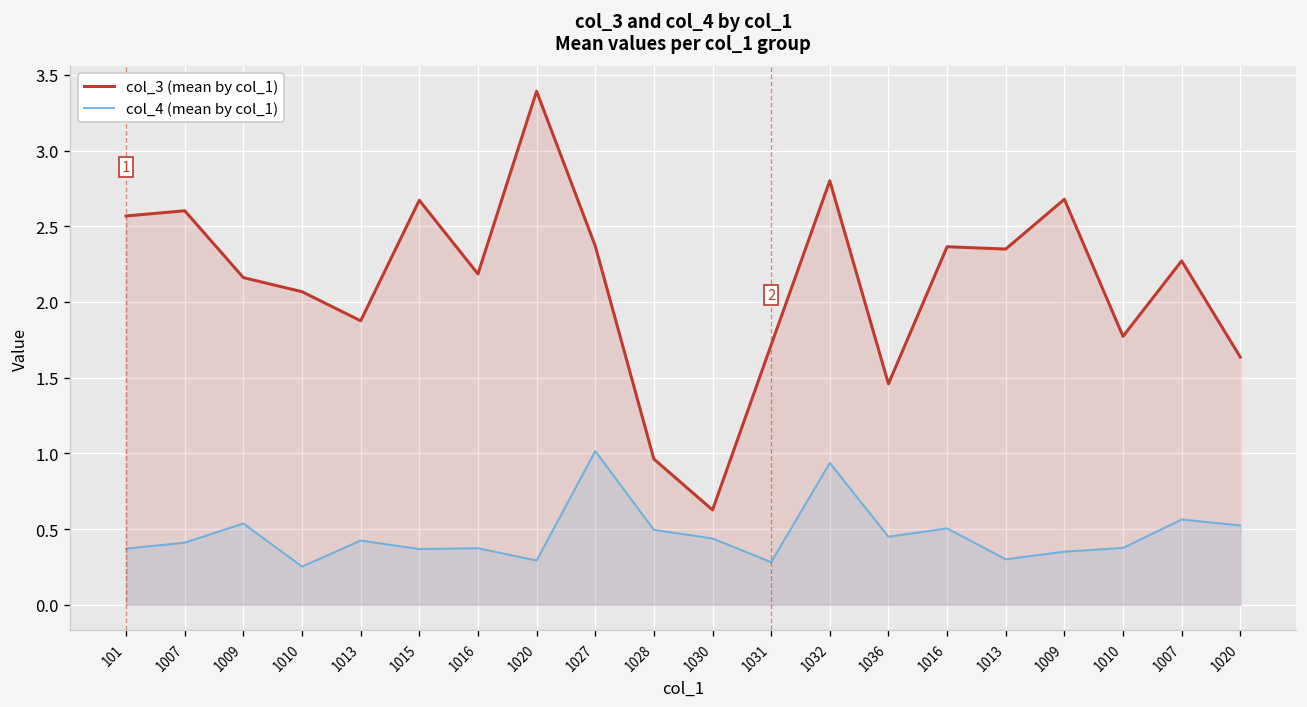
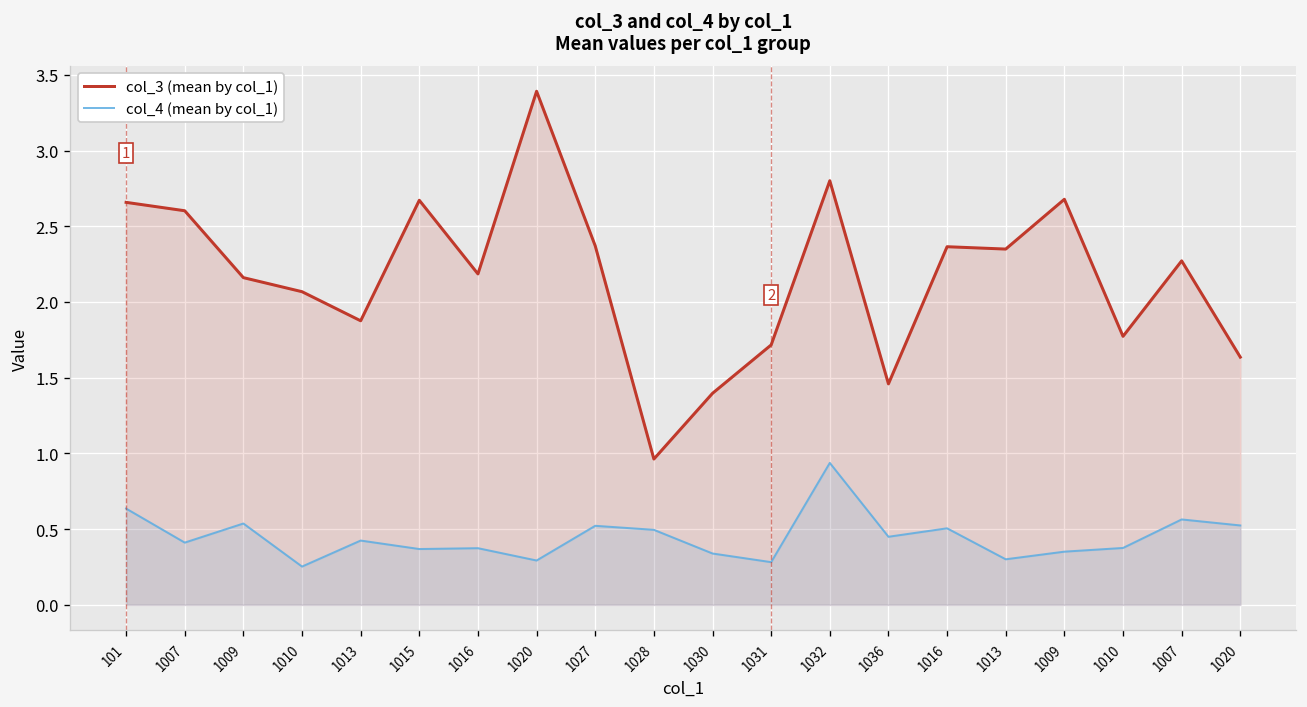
  {
    "col_3 (mean by col_1)": {
-     "101": 2.57,
+     "101": 2.66,
      "1015": 2.67,
      "1027": 2.37,
      "1028": 0.96,
-     "1030": 0.63,
+     "1030": 1.40,
      "1031": 1.72,
      "1032": 2.80,
      "1036": 1.46
    },
    "col_4 (mean by col_1)": {
-     "101": 0.37,
+     "101": 0.64,
      "1015": 0.37,
-     "1027": 1.02,
+     "1027": 0.52,
      "1028": 0.50,
-     "1030": 0.44,
+     "1030": 0.34,
      "1031": 0.28,
      "1032": 0.94,
      "1036": 0.45
    }
  }
